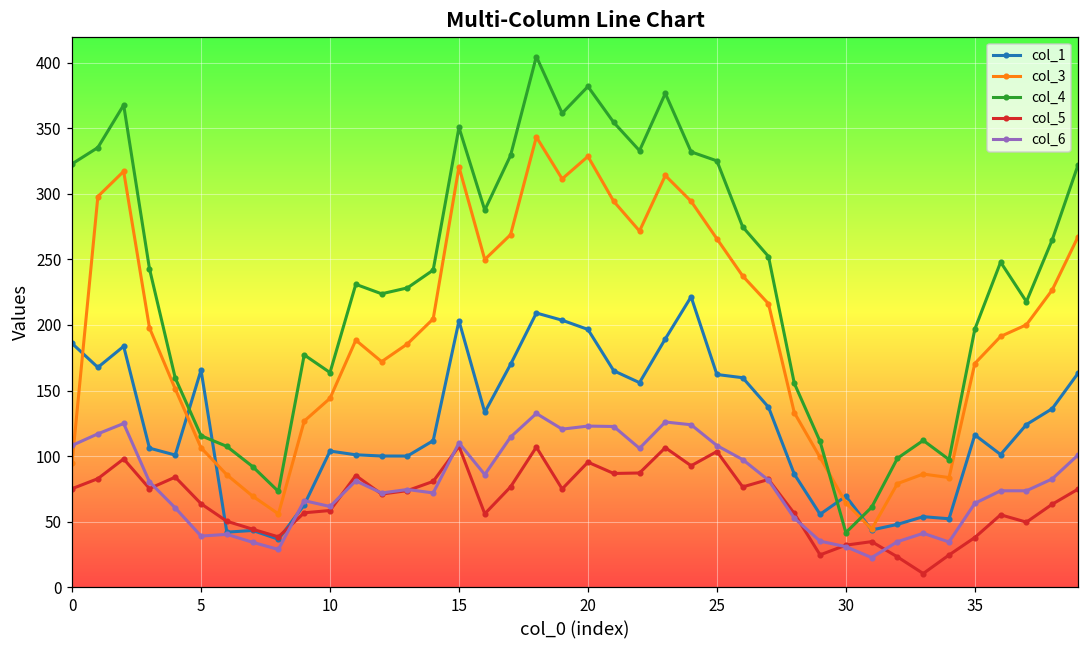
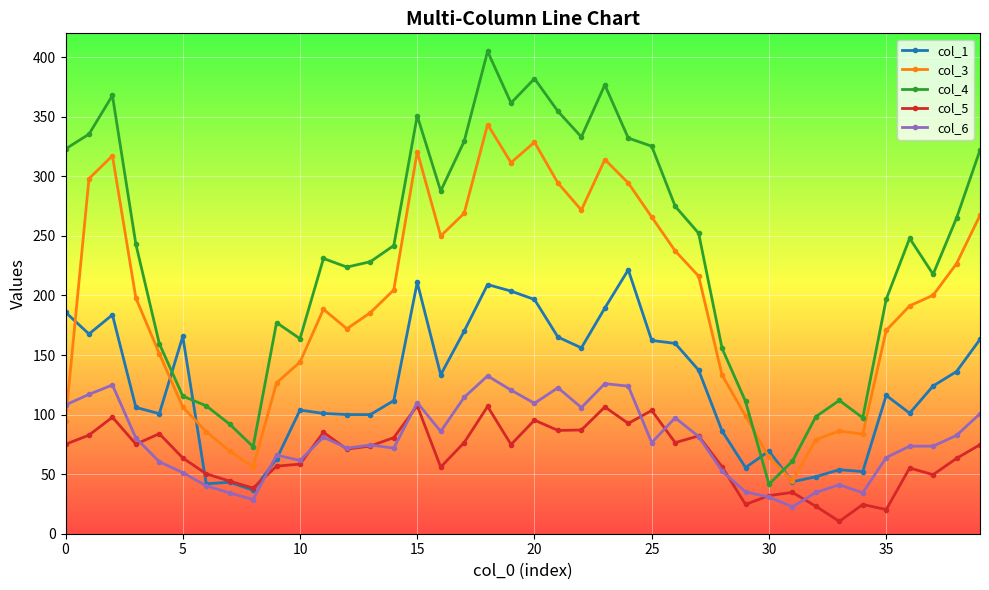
  {
    "col_1": {
      "0": 186,
      "5": 166,
      "10": 104,
-     "15": 203,
+     "15": 211,
      "20": 197,
      "25": 162,
      "30": 69,
      "35": 116
    },
    "col_3": {
      "0": 95,
      "5": 106,
      "10": 144,
      "15": 321,
      "20": 329,
      "25": 266,
      "30": 64,
      "35": 171
    },
    "col_4": {
      "0": 323,
      "5": 116,
      "10": 164,
      "15": 351,
      "20": 382,
      "25": 325,
      "30": 42,
      "35": 197
    },
    "col_5": {
      "0": 75,
      "5": 64,
      "10": 58,
      "15": 107,
      "20": 95,
      "25": 103,
-     "35": 38
+     "35": 20
    },
    "col_6": {
      "0": 108,
-     "5": 39,
+     "5": 51,
      "10": 61,
      "15": 110,
-     "20": 123,
-     "25": 108,
+     "20": 109,
+     "25": 76,
      "35": 64
    }
  }
